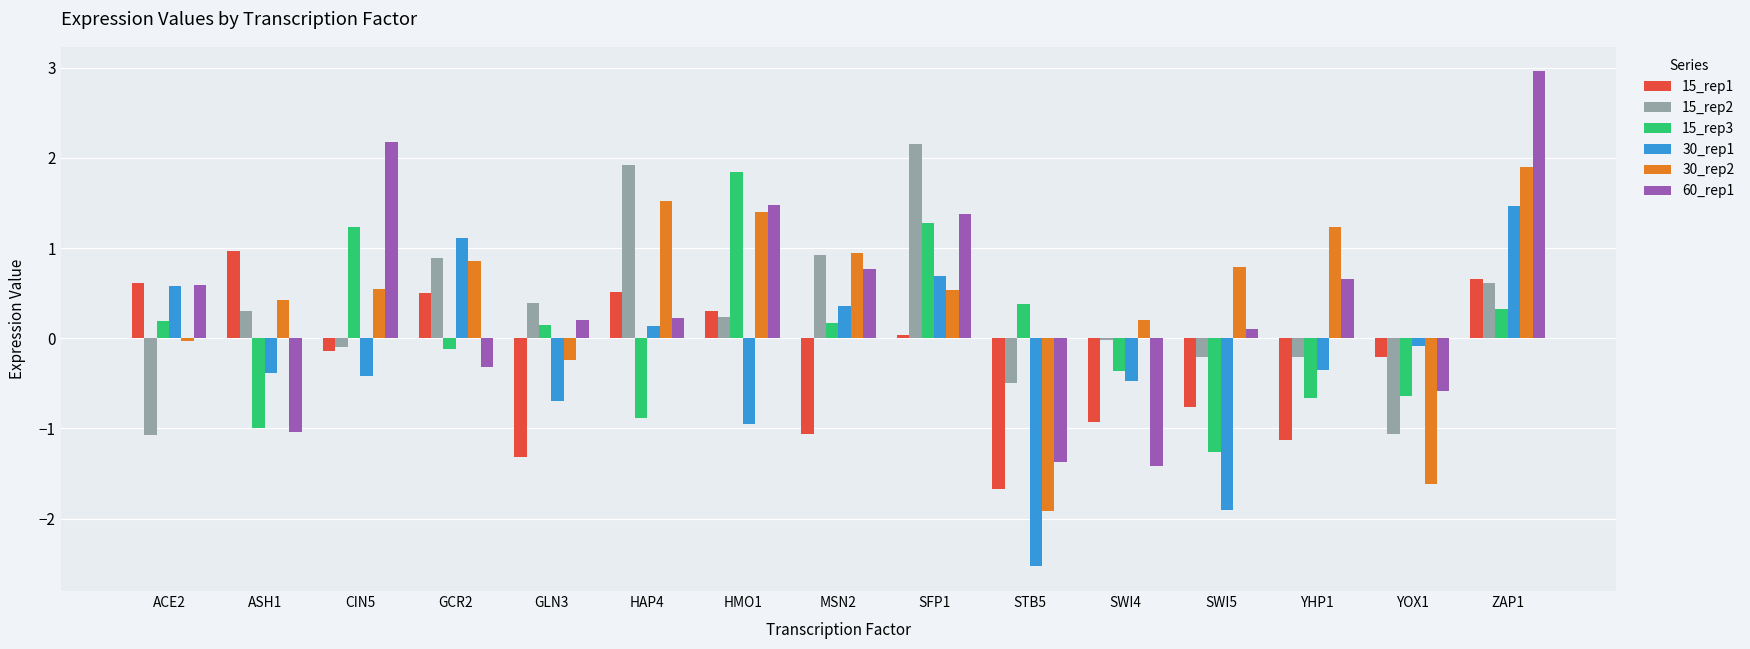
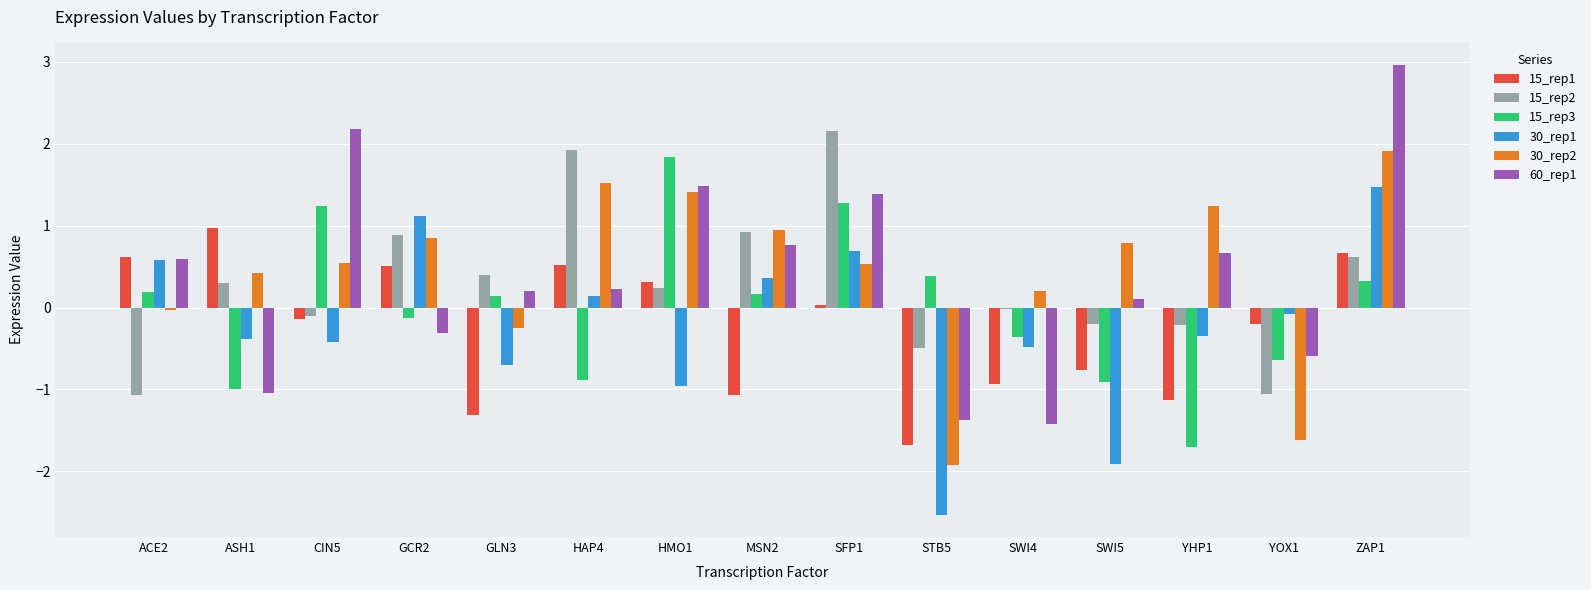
  {
    "15_rep2": {
      "ACE2": -1.1,
      "ASH1": 0.3,
      "CIN5": -0.1,
      "GCR2": 0.9,
      "GLN3": 0.4,
      "HAP4": 1.9,
      "HMO1": 0.2,
      "MSN2": 0.9,
      "SFP1": 2.2,
      "STB5": -0.5,
      "SWI5": -0.2,
      "YHP1": -0.2,
      "YOX1": -1.1,
      "ZAP1": 0.6
    },
    "15_rep3": {
      "ACE2": 0.2,
      "ASH1": -1.0,
      "CIN5": 1.2,
      "GCR2": -0.1,
      "GLN3": 0.1,
      "HAP4": -0.9,
      "HMO1": 1.8,
      "MSN2": 0.2,
      "SFP1": 1.3,
      "STB5": 0.4,
      "SWI4": -0.4,
-     "SWI5": -1.3,
-     "YHP1": -0.7,
+     "SWI5": -0.9,
+     "YHP1": -1.7,
      "YOX1": -0.6,
      "ZAP1": 0.3
    },
    "30_rep1": {
      "ACE2": 0.6,
      "ASH1": -0.4,
      "CIN5": -0.4,
      "GCR2": 1.1,
      "GLN3": -0.7,
      "HAP4": 0.1,
      "HMO1": -1.0,
      "MSN2": 0.4,
      "SFP1": 0.7,
      "STB5": -2.5,
      "SWI4": -0.5,
      "SWI5": -1.9,
      "YHP1": -0.3,
      "YOX1": -0.1,
      "ZAP1": 1.5
    },
    "60_rep1": {
      "ACE2": 0.6,
      "ASH1": -1.0,
      "CIN5": 2.2,
      "GCR2": -0.3,
      "GLN3": 0.2,
      "HAP4": 0.2,
      "HMO1": 1.5,
      "MSN2": 0.8,
      "SFP1": 1.4,
      "STB5": -1.4,
      "SWI4": -1.4,
      "SWI5": 0.1,
      "YHP1": 0.7,
      "YOX1": -0.6,
      "ZAP1": 3.0
    }
  }
